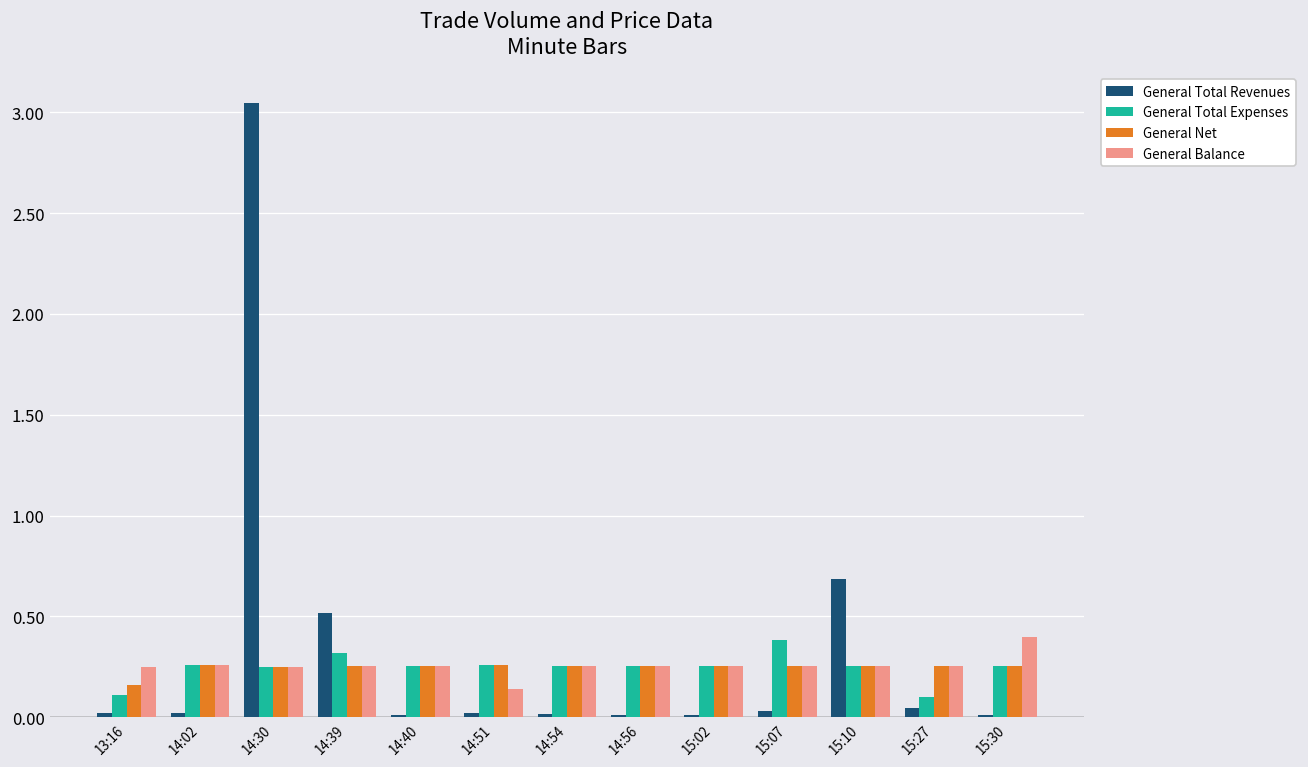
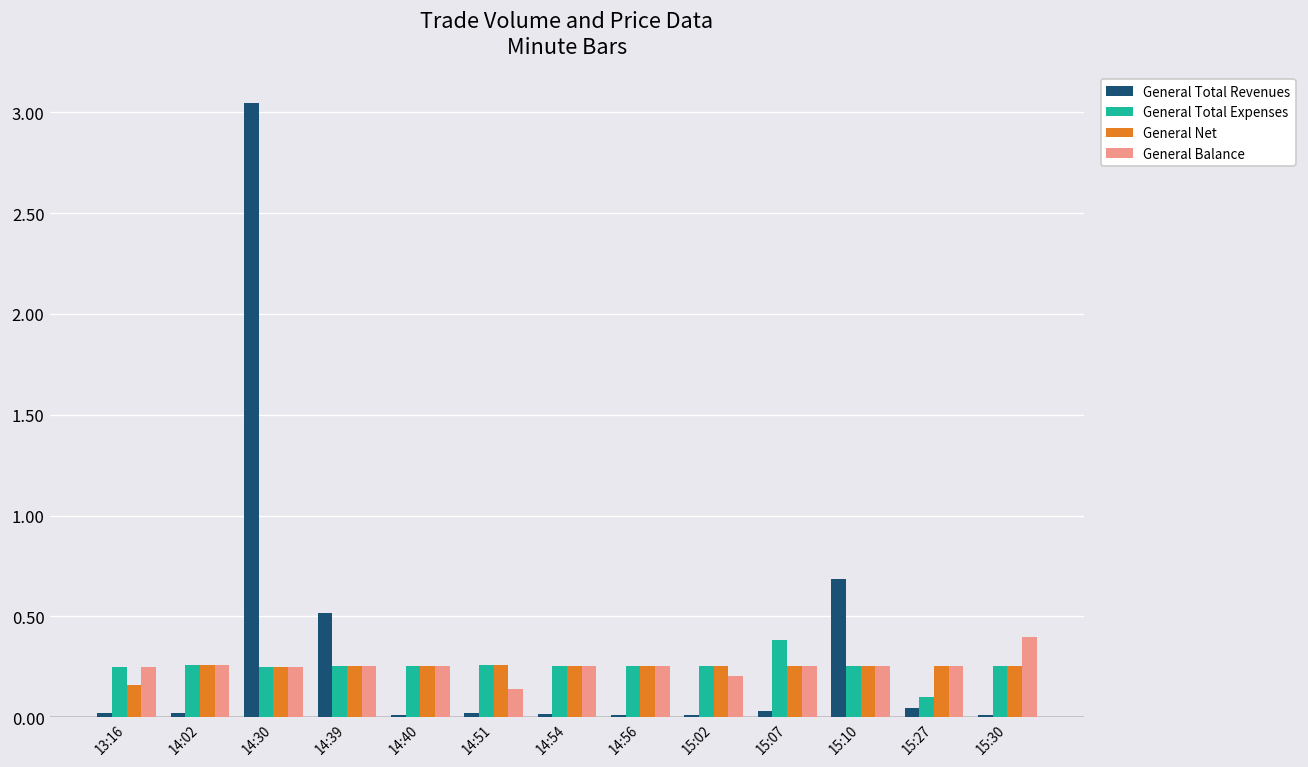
  {
    "General Total Revenues": {
      "13:16": 0.02,
      "14:02": 0.02,
      "14:30": 3.04,
      "14:39": 0.52,
      "14:51": 0.02,
      "15:07": 0.03,
      "15:10": 0.68,
      "15:27": 0.05
    },
    "General Total Expenses": {
-     "13:16": 0.11,
+     "13:16": 0.25,
      "14:02": 0.26,
      "14:30": 0.25,
-     "14:39": 0.32,
+     "14:39": 0.25,
      "14:40": 0.26,
      "14:51": 0.26,
      "14:54": 0.25,
      "14:56": 0.25,
      "15:02": 0.25,
      "15:07": 0.38,
      "15:10": 0.25,
      "15:27": 0.10,
      "15:30": 0.25
    },
    "General Net": {
      "13:16": 0.16,
      "14:02": 0.26,
      "14:30": 0.25,
      "14:39": 0.25,
      "14:40": 0.26,
      "14:51": 0.26,
      "14:54": 0.26,
      "14:56": 0.25,
      "15:02": 0.25,
      "15:07": 0.25,
      "15:10": 0.25,
      "15:27": 0.26,
      "15:30": 0.25
    },
    "General Balance": {
      "13:16": 0.25,
      "14:02": 0.26,
      "14:30": 0.25,
      "14:39": 0.26,
      "14:40": 0.26,
      "14:51": 0.14,
      "14:54": 0.26,
      "14:56": 0.25,
-     "15:02": 0.25,
+     "15:02": 0.20,
      "15:07": 0.25,
      "15:10": 0.25,
      "15:27": 0.26,
      "15:30": 0.40
    }
  }
